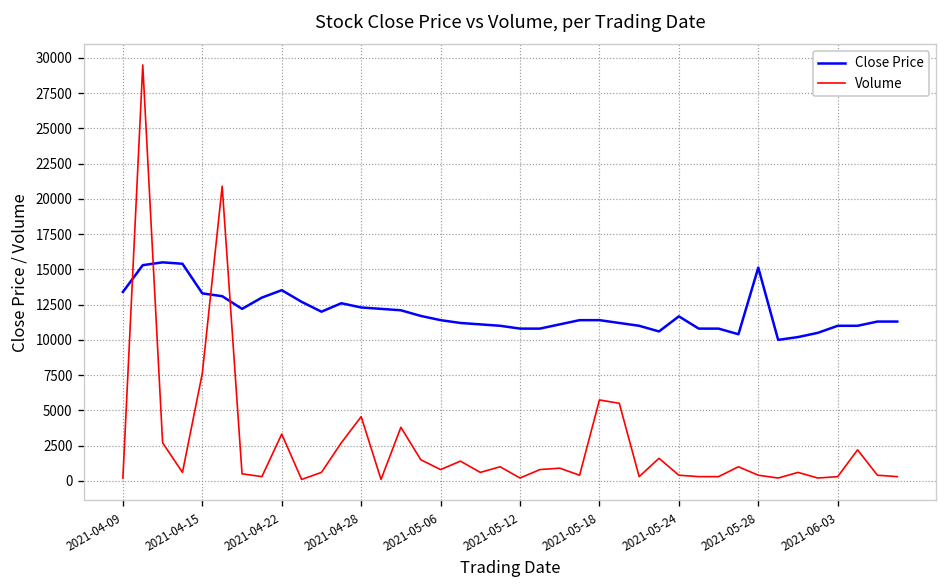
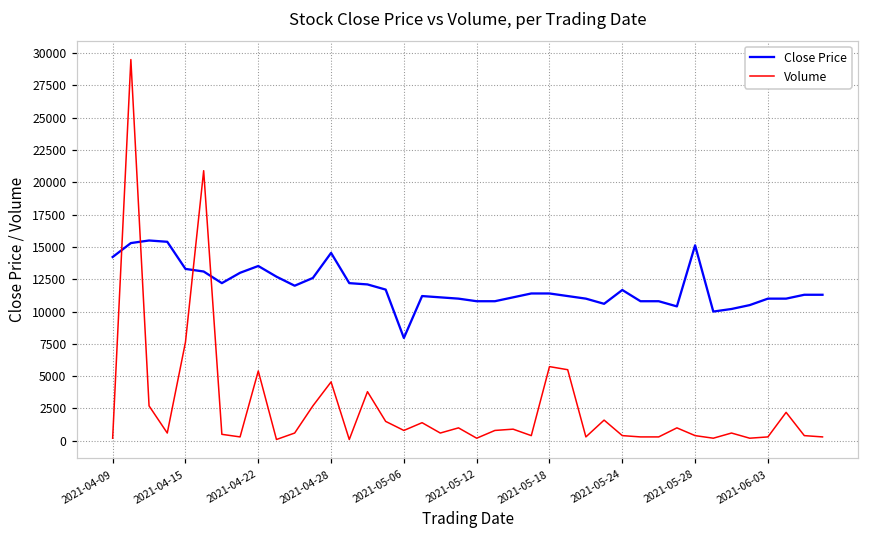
  {
    "Close Price": {
-     "2021-04-09": 13400,
+     "2021-04-09": 14200,
      "2021-04-15": 13300,
      "2021-04-22": 13500,
-     "2021-04-28": 12300,
-     "2021-05-06": 11400,
+     "2021-04-28": 14500,
+     "2021-05-06": 8000,
      "2021-05-12": 10800,
      "2021-05-18": 11400,
      "2021-05-24": 11700,
      "2021-05-28": 15100,
      "2021-06-03": 11000
    },
    "Volume": {
      "2021-04-09": 200,
      "2021-04-15": 7600,
-     "2021-04-22": 3300,
+     "2021-04-22": 5400,
      "2021-04-28": 4600,
      "2021-05-06": 800,
      "2021-05-12": 200,
      "2021-05-18": 5700,
      "2021-05-24": 400,
      "2021-05-28": 400,
      "2021-06-03": 300
    }
  }
